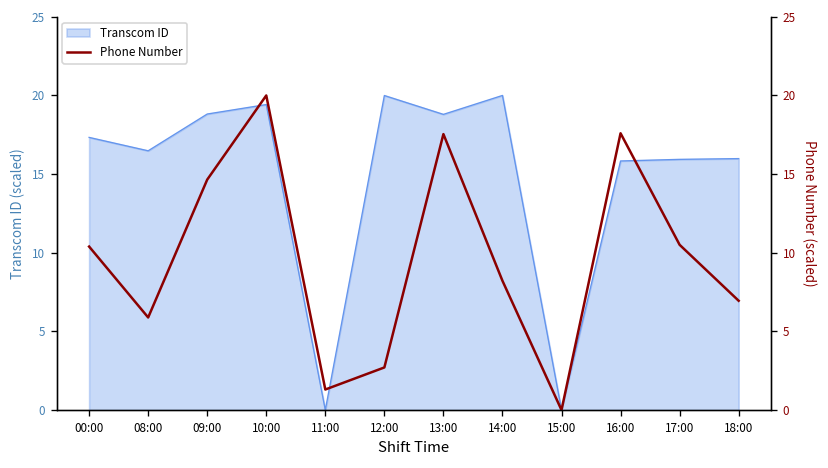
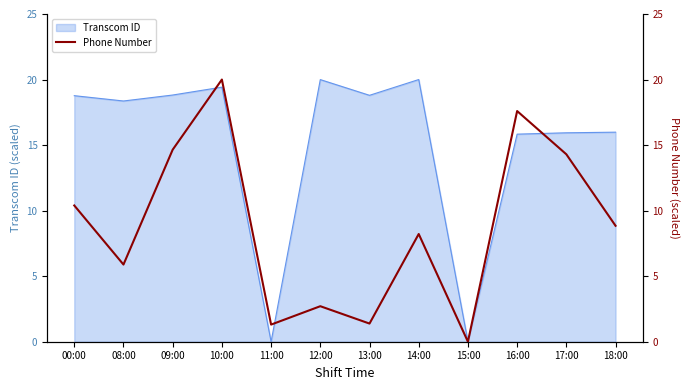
  {
    "Transcom ID": {
-     "00:00": 17.3,
-     "08:00": 16.5,
+     "00:00": 18.8,
+     "08:00": 18.4,
      "09:00": 18.8,
      "10:00": 19.4,
      "11:00": 0.0,
      "12:00": 20.0,
      "13:00": 18.8,
      "14:00": 20.0,
      "15:00": 0.0,
      "16:00": 15.8,
      "17:00": 15.9,
      "18:00": 16.0
    },
    "Phone Number": {
      "00:00": 10.4,
      "08:00": 5.9,
      "09:00": 14.6,
      "10:00": 20.0,
      "11:00": 1.3,
      "12:00": 2.7,
-     "13:00": 17.5,
+     "13:00": 1.4,
      "14:00": 8.2,
      "15:00": 0.0,
      "16:00": 17.6,
-     "17:00": 10.5,
-     "18:00": 6.9
+     "17:00": 14.3,
+     "18:00": 8.8
    }
  }
